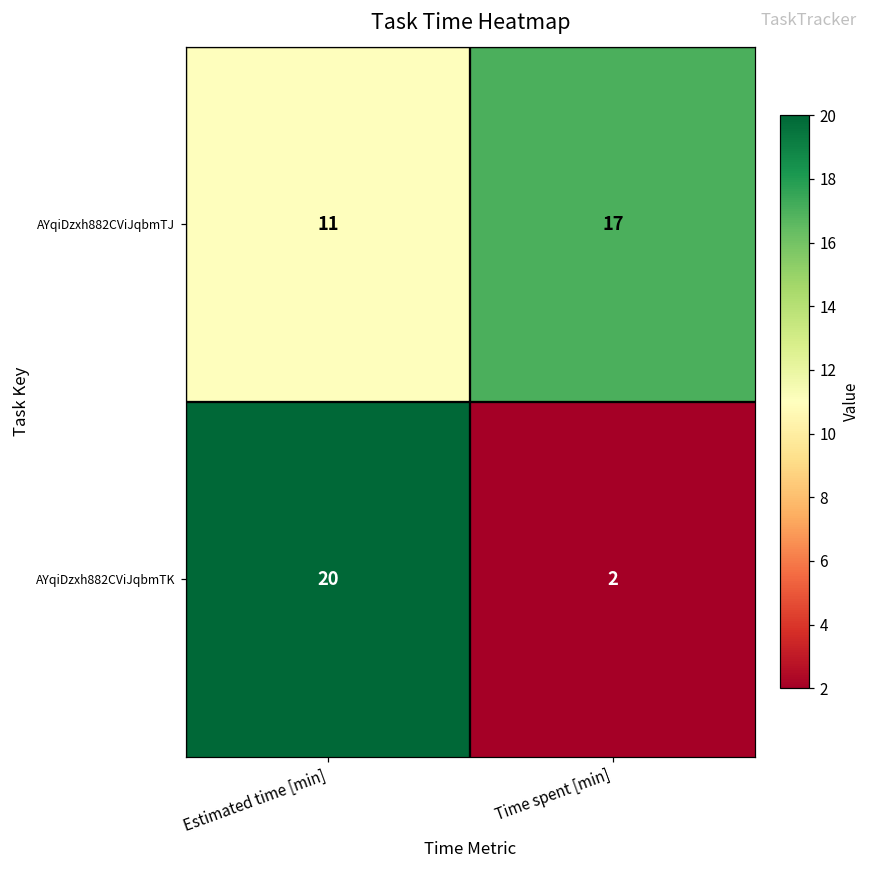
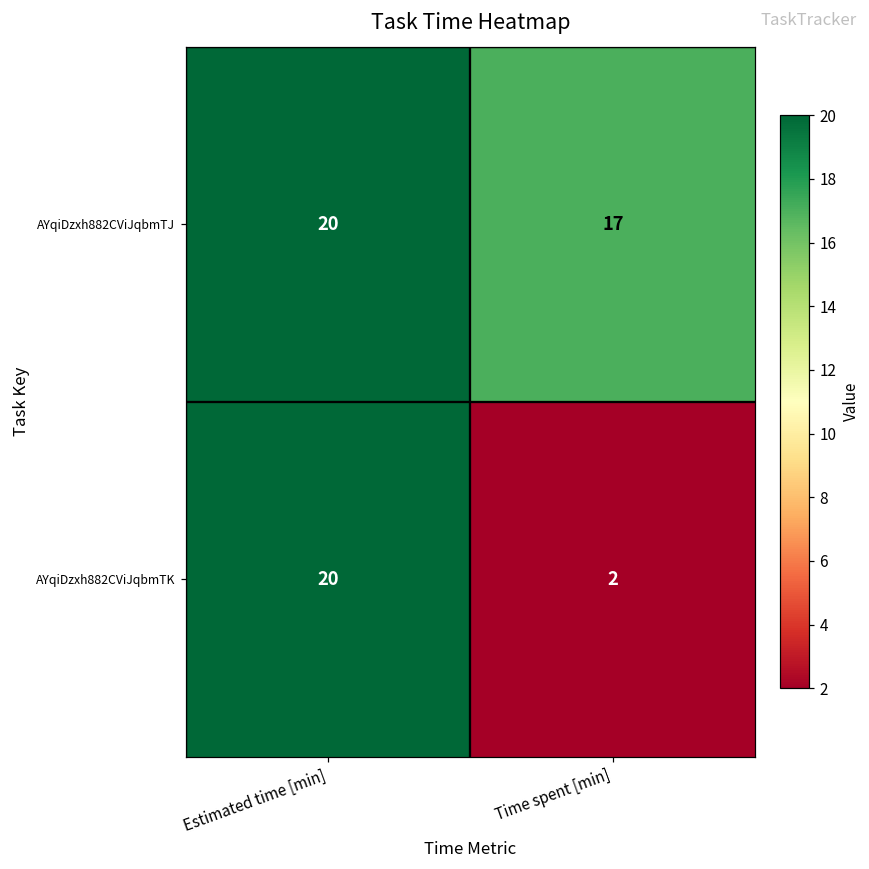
  {
    "AYqiDzxh882CViJqbmTJ": {
-     "Estimated time [min]": 11,
+     "Estimated time [min]": 20,
      "Time spent [min]": 17
    },
    "AYqiDzxh882CViJqbmTK": {
      "Estimated time [min]": 20,
      "Time spent [min]": 2
    }
  }
